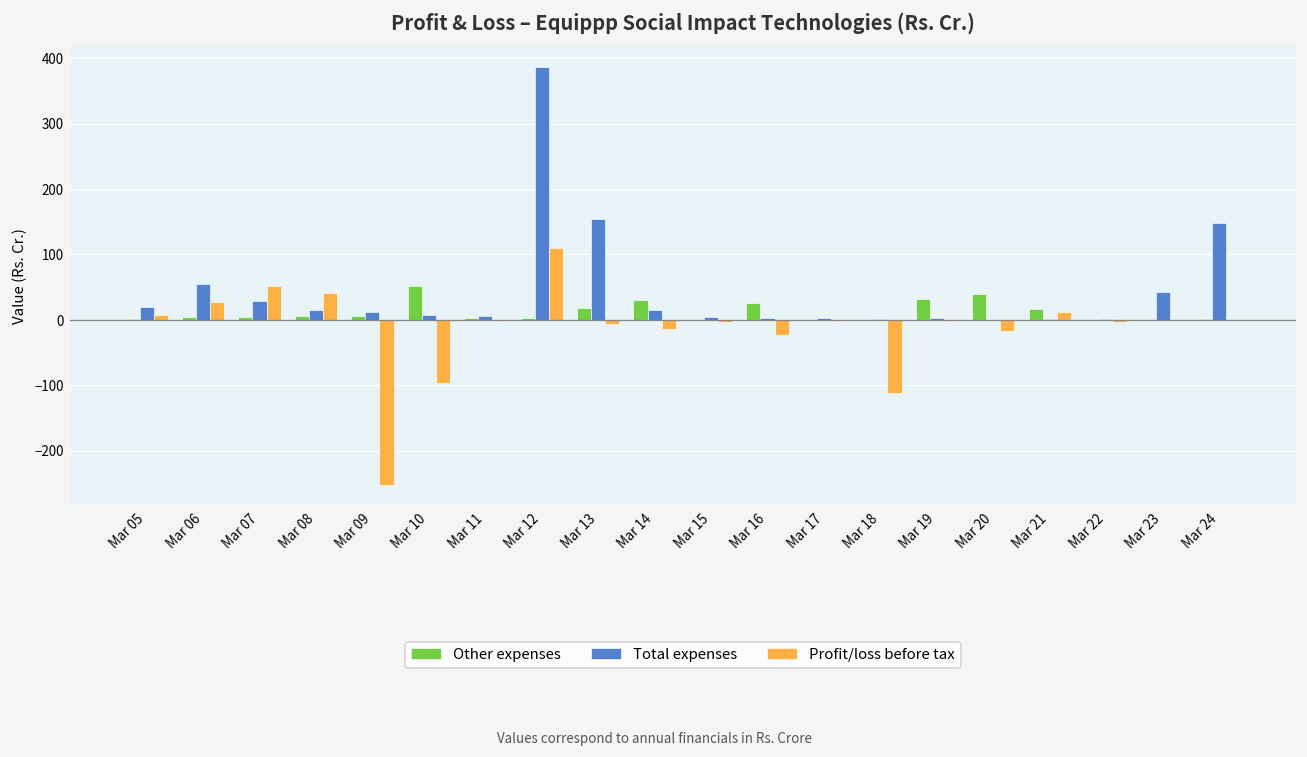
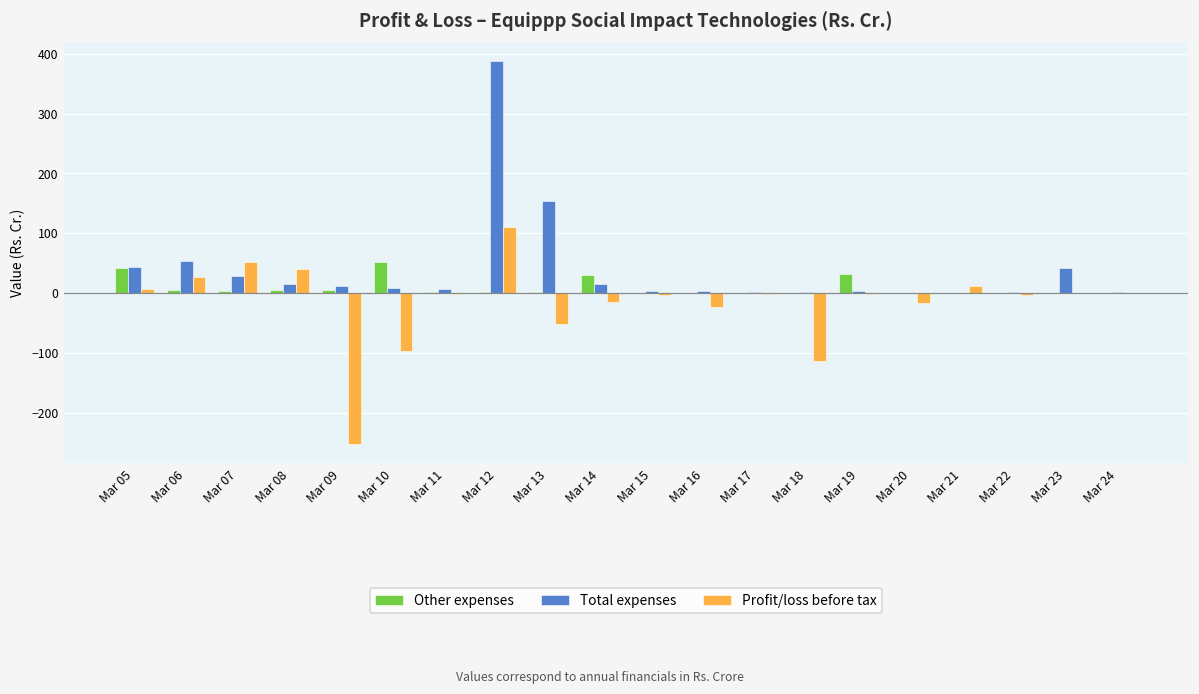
  {
    "Other expenses": {
-     "Mar 05": 0,
+     "Mar 05": 40,
      "Mar 06": 10,
      "Mar 08": 10,
      "Mar 09": 10,
      "Mar 10": 50,
-     "Mar 13": 20,
+     "Mar 13": 0,
      "Mar 14": 30,
-     "Mar 16": 30,
+     "Mar 16": 0,
      "Mar 19": 30,
-     "Mar 20": 40,
-     "Mar 21": 20
+     "Mar 20": 0,
+     "Mar 21": 0
    },
    "Total expenses": {
-     "Mar 05": 20,
+     "Mar 05": 40,
      "Mar 06": 50,
      "Mar 07": 30,
      "Mar 08": 20,
      "Mar 09": 10,
      "Mar 10": 10,
      "Mar 11": 10,
      "Mar 12": 390,
      "Mar 13": 150,
      "Mar 14": 20,
      "Mar 23": 40,
-     "Mar 24": 150
+     "Mar 24": 0
    },
    "Profit/loss before tax": {
      "Mar 05": 10,
      "Mar 06": 30,
      "Mar 07": 50,
      "Mar 08": 40,
      "Mar 09": -250,
      "Mar 10": -100,
      "Mar 12": 110,
-     "Mar 13": -10,
+     "Mar 13": -50,
      "Mar 14": -10,
      "Mar 16": -20,
      "Mar 18": -110,
      "Mar 20": -20,
      "Mar 21": 10
    }
  }
